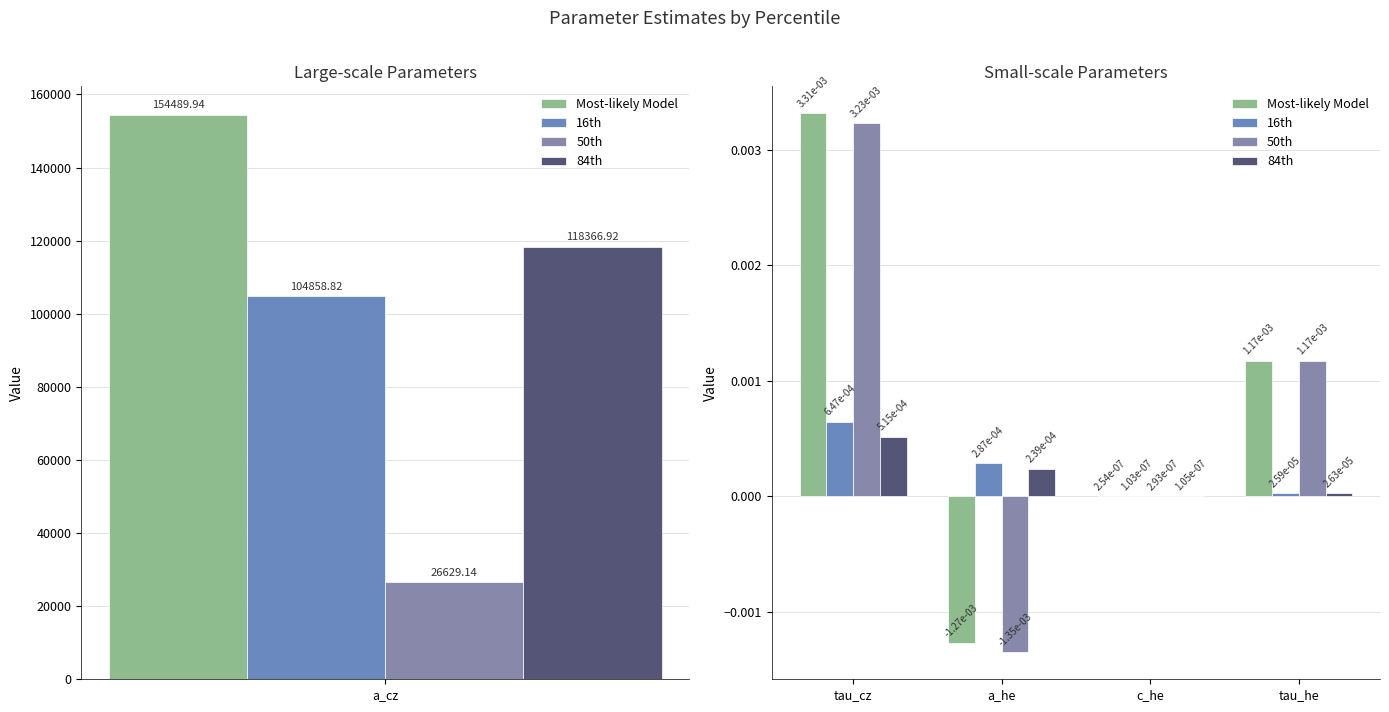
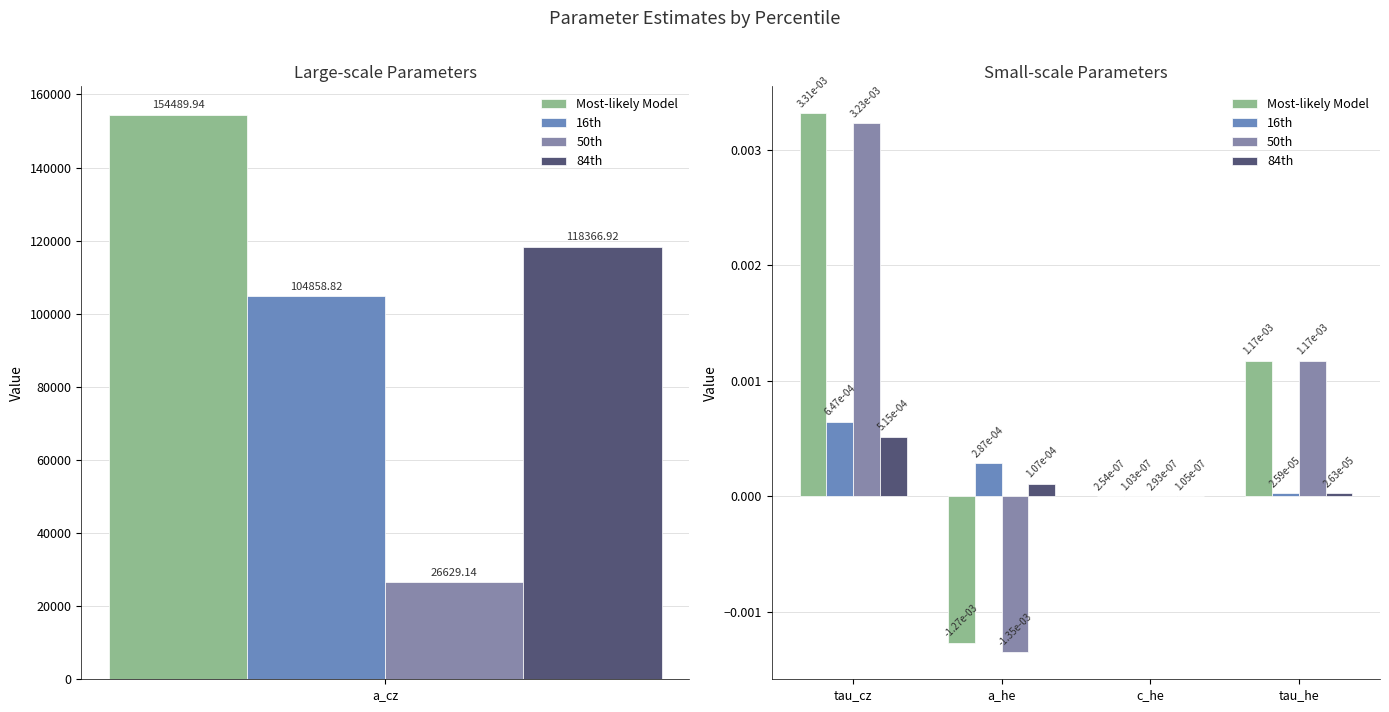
  {
    "Small-scale Parameters": {
      "84th": {
        "tau_cz": "5.15e-04",
-       "a_he": "2.39e-04",
+       "a_he": "1.07e-04",
        "tau_he": "2.63e-05"
      }
    }
  }
